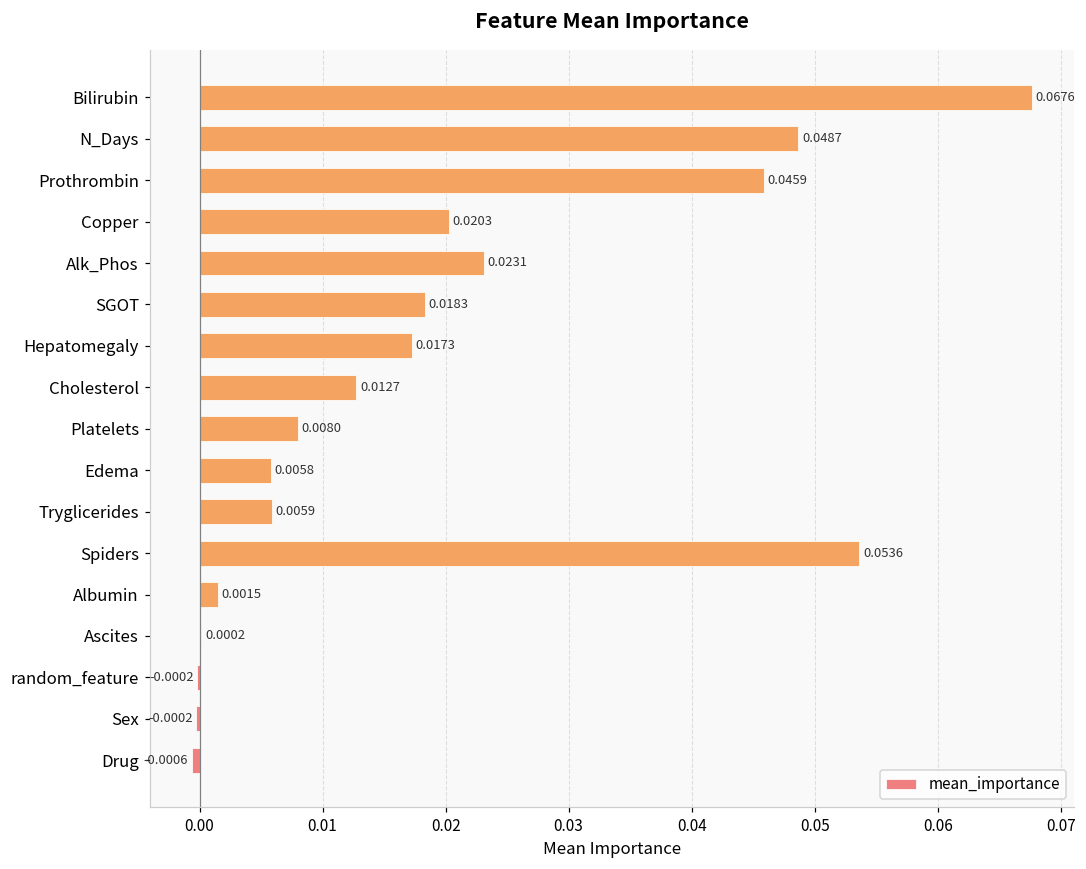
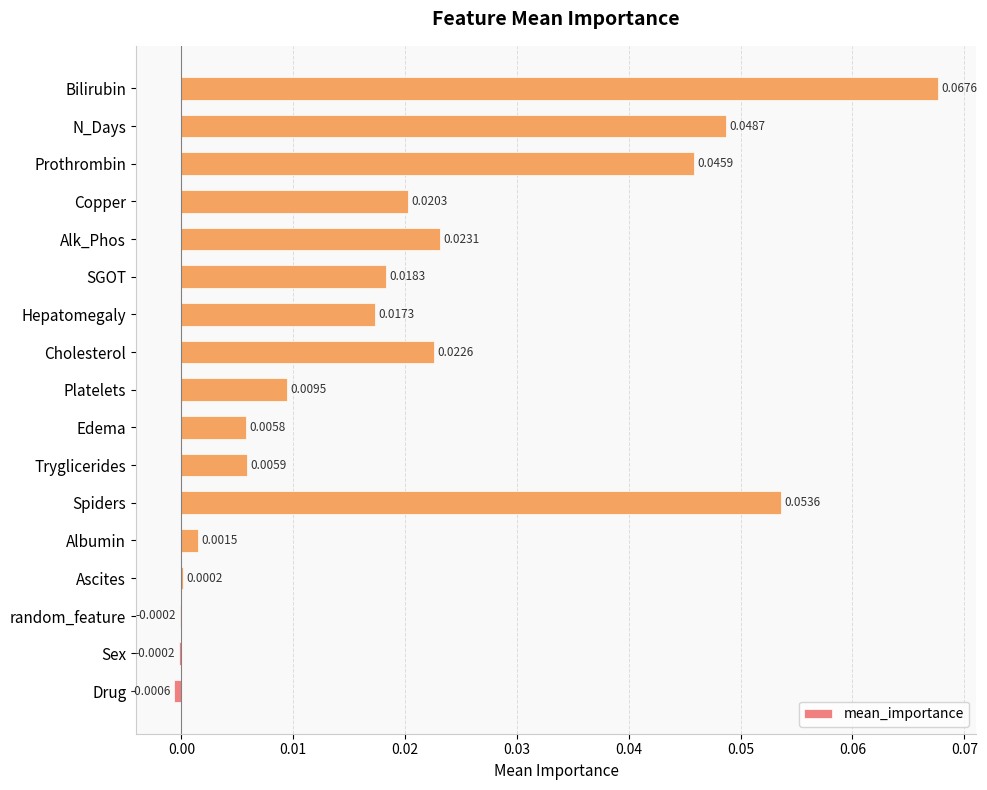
  {
    "Bilirubin": 0.0676,
    "N_Days": 0.0487,
    "Prothrombin": 0.0459,
    "Copper": 0.0203,
    "Alk_Phos": 0.0231,
    "SGOT": 0.0183,
    "Hepatomegaly": 0.0173,
-   "Cholesterol": 0.0127,
-   "Platelets": 0.0080,
+   "Cholesterol": 0.0226,
+   "Platelets": 0.0095,
    "Edema": 0.0058,
    "Tryglicerides": 0.0059,
    "Spiders": 0.0536,
    "Albumin": 0.0015,
    "Ascites": 0.0002,
    "random_feature": -0.0002,
    "Sex": -0.0002,
    "Drug": -0.0006
  }
